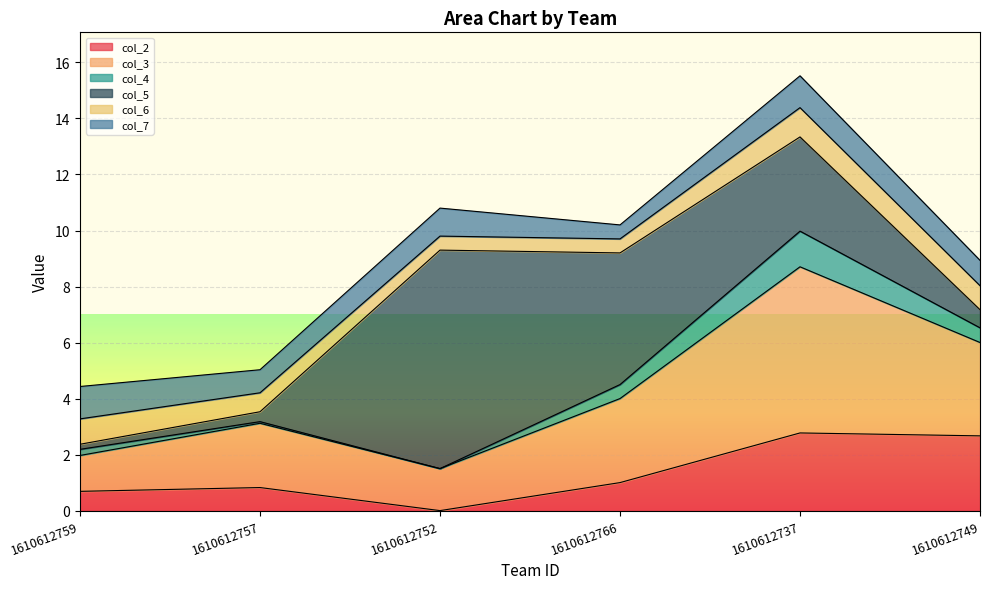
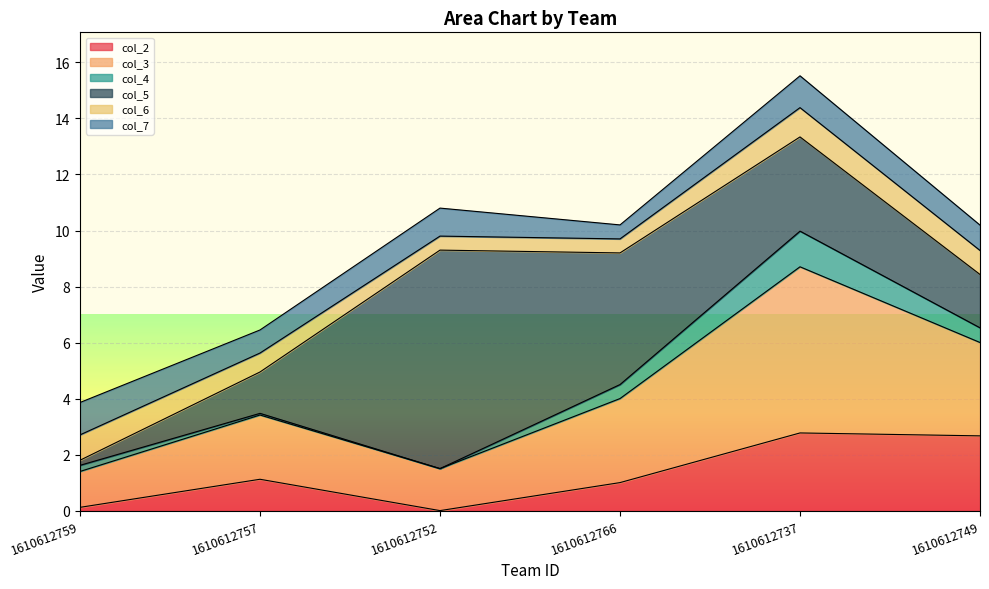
  {
    "col_2": {
-     "1610612759": 0.7,
-     "1610612757": 0.8,
+     "1610612759": 0.1,
+     "1610612757": 1.1,
      "1610612752": 0.0,
      "1610612766": 1.0,
      "1610612737": 2.8,
      "1610612749": 2.7
    },
    "col_5": {
      "1610612759": 0.2,
-     "1610612757": 0.4,
+     "1610612757": 1.5,
      "1610612752": 7.8,
      "1610612766": 4.7,
      "1610612737": 3.4,
-     "1610612749": 0.6
+     "1610612749": 1.9
    }
  }
